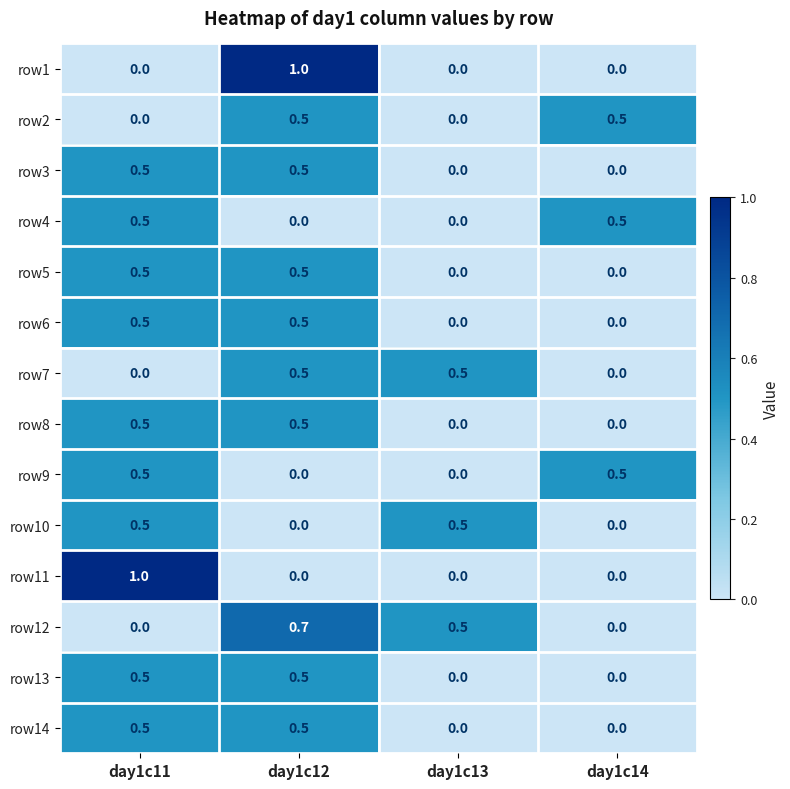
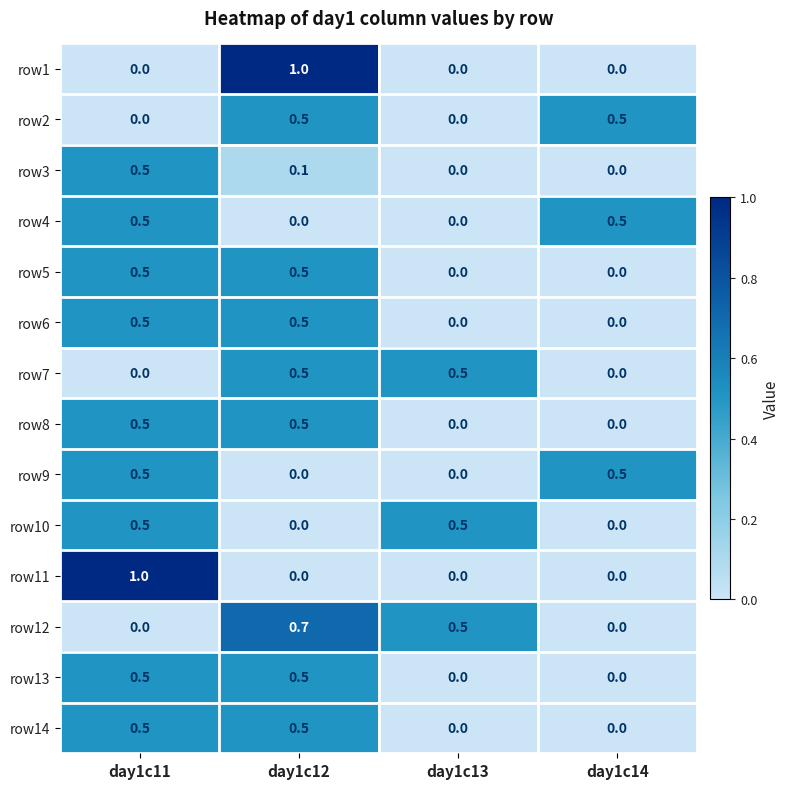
  {
    "row1": {
      "day1c11": 0.0,
      "day1c12": 1.0,
      "day1c13": 0.0,
      "day1c14": 0.0
    },
    "row2": {
      "day1c11": 0.0,
      "day1c12": 0.5,
      "day1c13": 0.0,
      "day1c14": 0.5
    },
    "row3": {
      "day1c11": 0.5,
-     "day1c12": 0.5,
+     "day1c12": 0.1,
      "day1c13": 0.0,
      "day1c14": 0.0
    },
    "row4": {
      "day1c11": 0.5,
      "day1c12": 0.0,
      "day1c13": 0.0,
      "day1c14": 0.5
    },
    "row5": {
      "day1c11": 0.5,
      "day1c12": 0.5,
      "day1c13": 0.0,
      "day1c14": 0.0
    },
    "row6": {
      "day1c11": 0.5,
      "day1c12": 0.5,
      "day1c13": 0.0,
      "day1c14": 0.0
    },
    "row7": {
      "day1c11": 0.0,
      "day1c12": 0.5,
      "day1c13": 0.5,
      "day1c14": 0.0
    },
    "row8": {
      "day1c11": 0.5,
      "day1c12": 0.5,
      "day1c13": 0.0,
      "day1c14": 0.0
    },
    "row9": {
      "day1c11": 0.5,
      "day1c12": 0.0,
      "day1c13": 0.0,
      "day1c14": 0.5
    },
    "row10": {
      "day1c11": 0.5,
      "day1c12": 0.0,
      "day1c13": 0.5,
      "day1c14": 0.0
    },
    "row11": {
      "day1c11": 1.0,
      "day1c12": 0.0,
      "day1c13": 0.0,
      "day1c14": 0.0
    },
    "row12": {
      "day1c11": 0.0,
      "day1c12": 0.7,
      "day1c13": 0.5,
      "day1c14": 0.0
    },
    "row13": {
      "day1c11": 0.5,
      "day1c12": 0.5,
      "day1c13": 0.0,
      "day1c14": 0.0
    },
    "row14": {
      "day1c11": 0.5,
      "day1c12": 0.5,
      "day1c13": 0.0,
      "day1c14": 0.0
    }
  }
